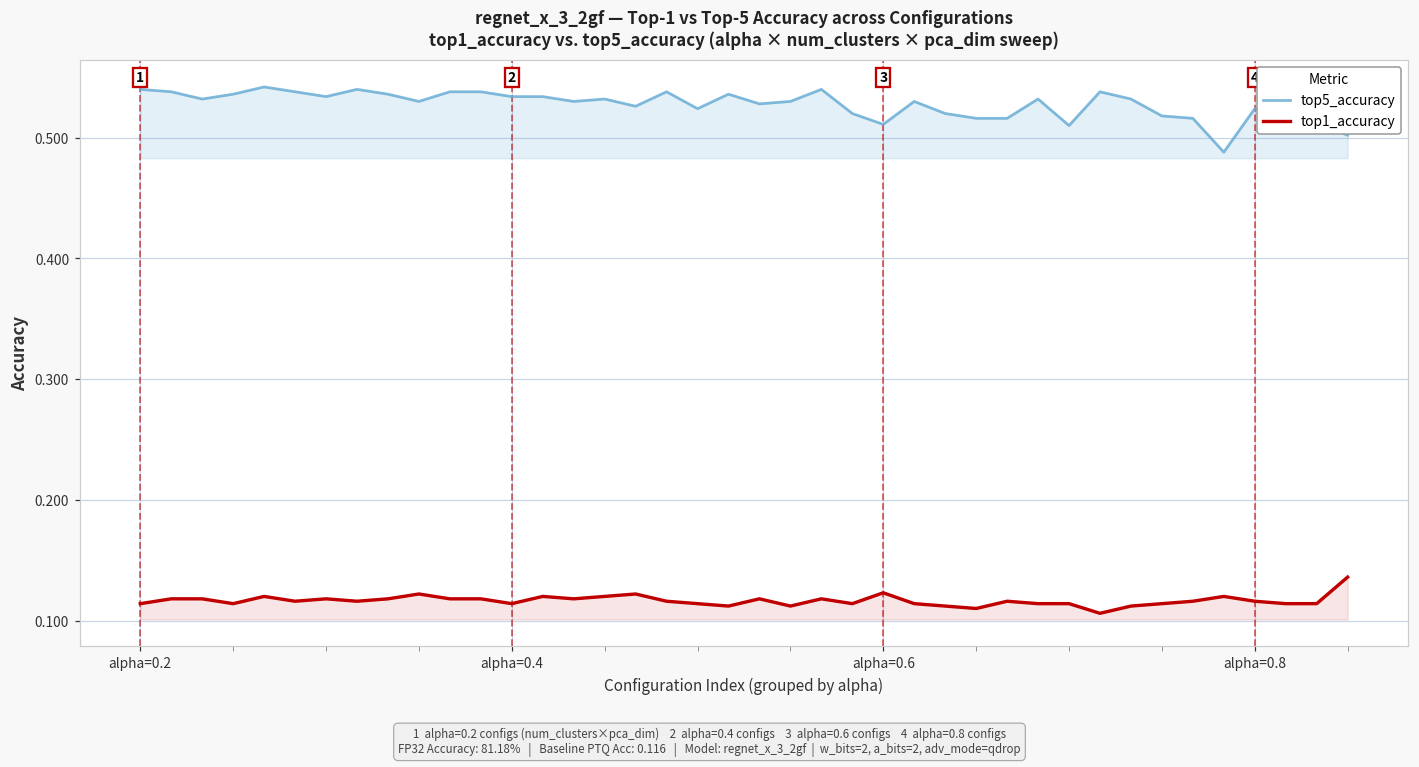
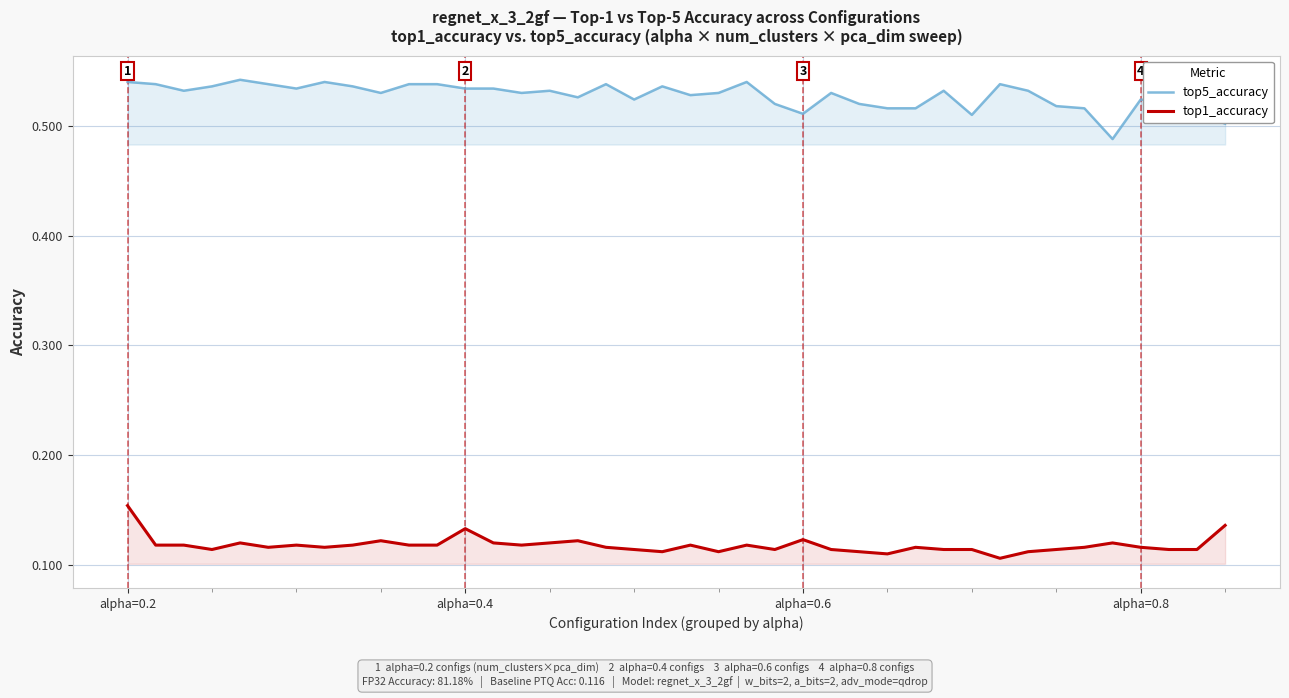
  {
    "top5_accuracy": {
      "alpha=0.6": 0.511
    },
    "top1_accuracy": {
-     "alpha=0.2": 0.114,
-     "alpha=0.4": 0.114,
+     "alpha=0.2": 0.154,
+     "alpha=0.4": 0.133,
      "alpha=0.6": 0.123,
      "alpha=0.8": 0.116
    }
  }
